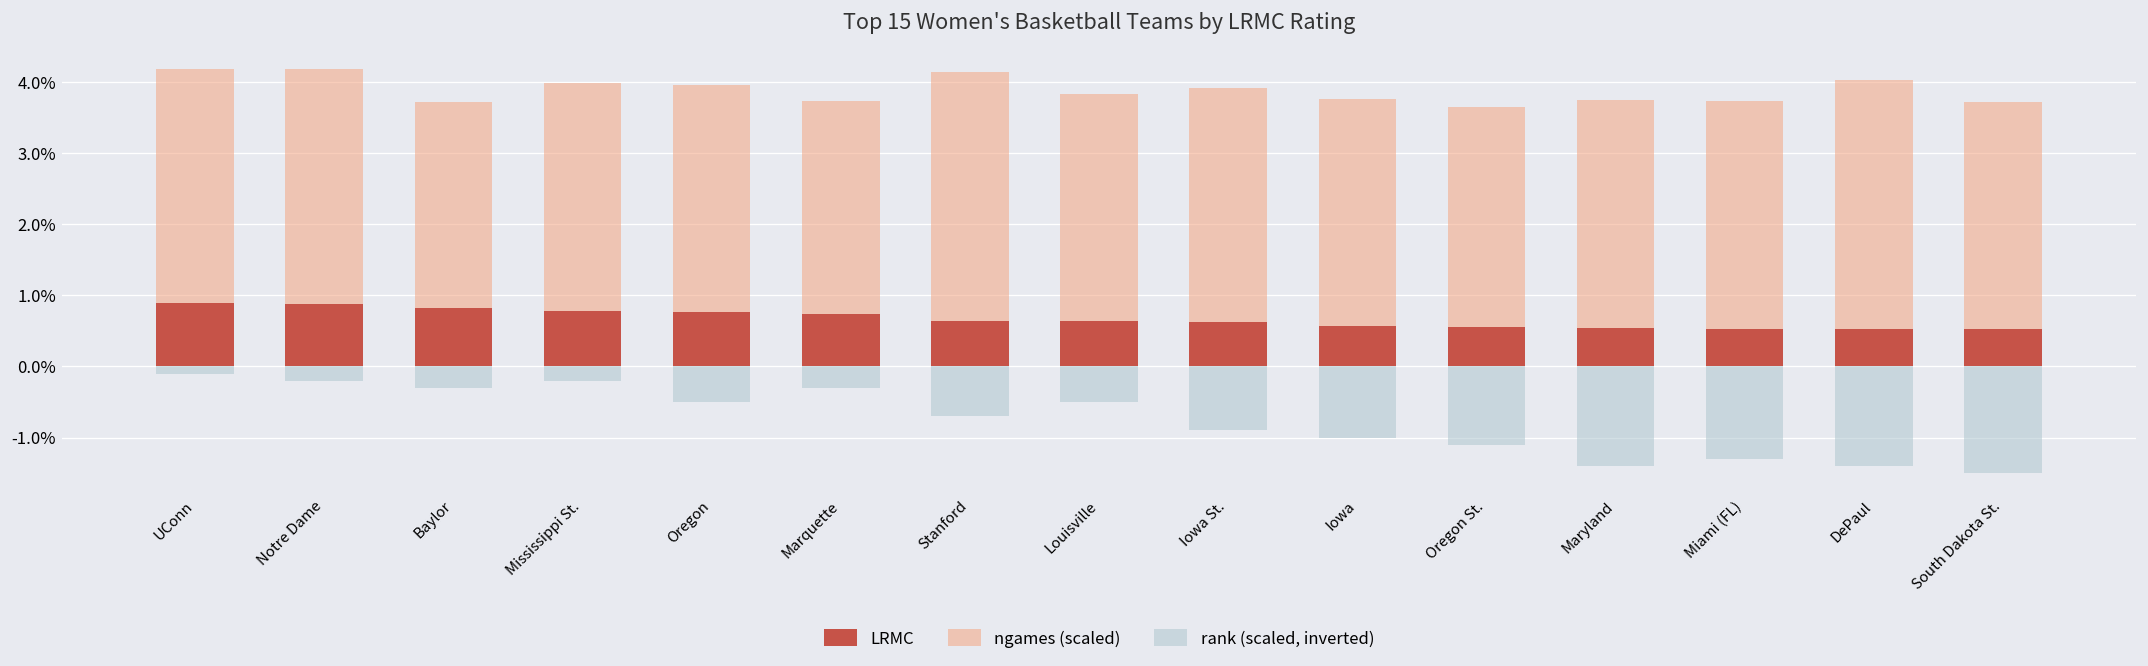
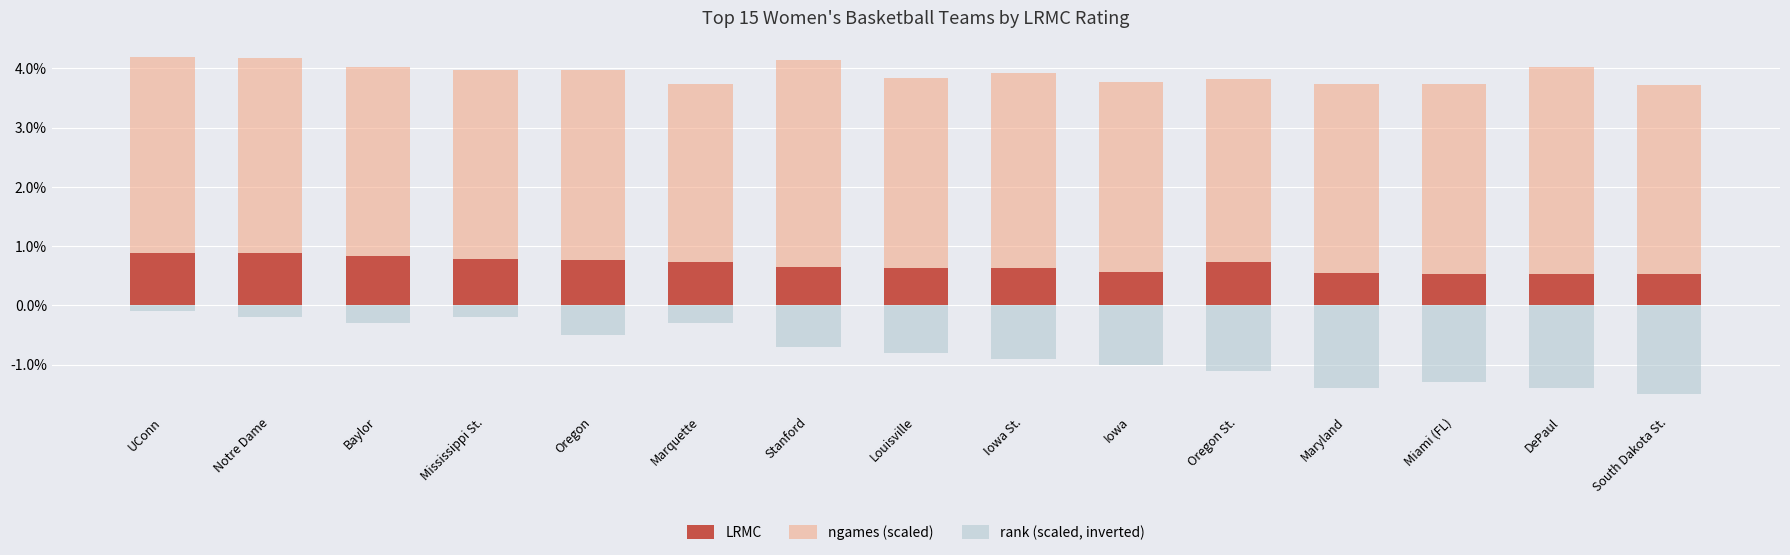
  {
    "LRMC": {
      "UConn": "0.9%",
      "Notre Dame": "0.9%",
      "Baylor": "0.8%",
      "Mississippi St.": "0.8%",
      "Oregon": "0.8%",
      "Marquette": "0.7%",
      "Stanford": "0.6%",
      "Louisville": "0.6%",
      "Iowa St.": "0.6%",
      "Iowa": "0.6%",
-     "Oregon St.": "0.6%",
+     "Oregon St.": "0.7%",
      "Maryland": "0.5%",
      "Miami (FL)": "0.5%",
      "DePaul": "0.5%",
      "South Dakota St.": "0.5%"
    },
    "ngames (scaled)": {
      "UConn": "3.3%",
      "Notre Dame": "3.3%",
-     "Baylor": "2.9%",
+     "Baylor": "3.2%",
      "Mississippi St.": "3.2%",
      "Oregon": "3.2%",
      "Marquette": "3.0%",
      "Stanford": "3.5%",
      "Louisville": "3.2%",
      "Iowa St.": "3.3%",
      "Iowa": "3.2%",
      "Oregon St.": "3.1%",
      "Maryland": "3.2%",
      "Miami (FL)": "3.2%",
      "DePaul": "3.5%",
      "South Dakota St.": "3.2%"
    },
    "rank (scaled, inverted)": {
      "UConn": "-0.1%",
      "Notre Dame": "-0.2%",
      "Baylor": "-0.3%",
      "Mississippi St.": "-0.2%",
      "Oregon": "-0.5%",
      "Marquette": "-0.3%",
      "Stanford": "-0.7%",
-     "Louisville": "-0.5%",
+     "Louisville": "-0.8%",
      "Iowa St.": "-0.9%",
      "Iowa": "-1.0%",
      "Oregon St.": "-1.1%",
      "Maryland": "-1.4%",
      "Miami (FL)": "-1.3%",
      "DePaul": "-1.4%",
      "South Dakota St.": "-1.5%"
    }
  }
